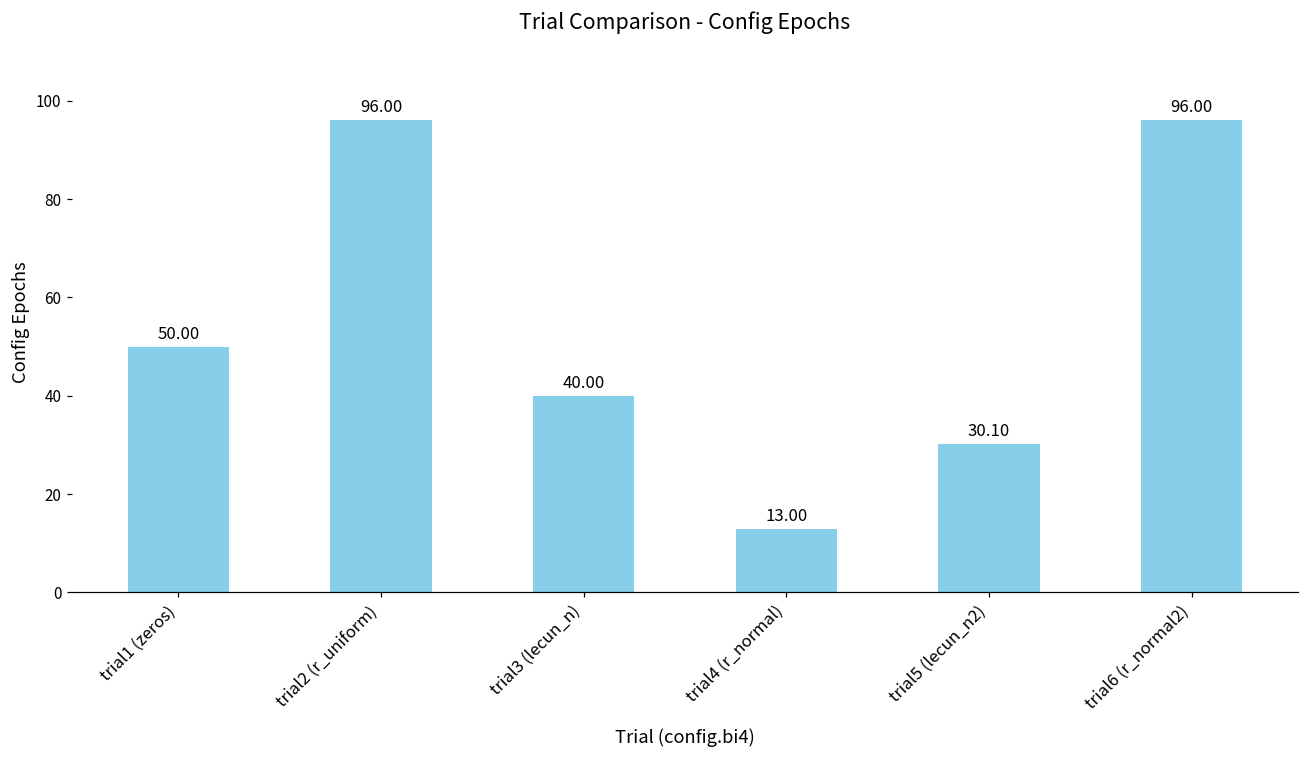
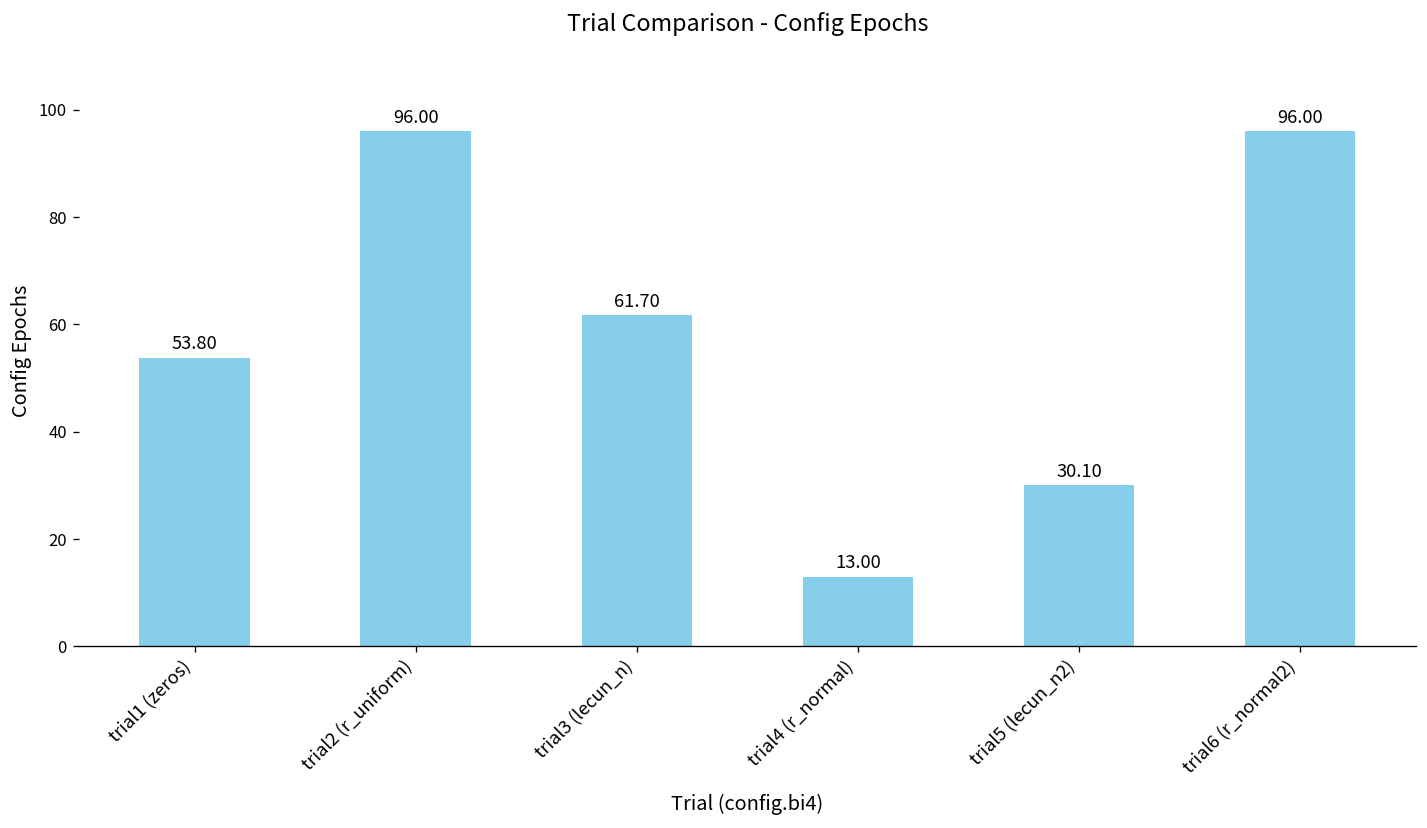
  {
-   "trial1 (zeros)": 50.00,
+   "trial1 (zeros)": 53.80,
    "trial2 (r_uniform)": 96.00,
-   "trial3 (lecun_n)": 40.00,
+   "trial3 (lecun_n)": 61.70,
    "trial4 (r_normal)": 13.00,
    "trial5 (lecun_n2)": 30.10,
    "trial6 (r_normal2)": 96.00
  }
